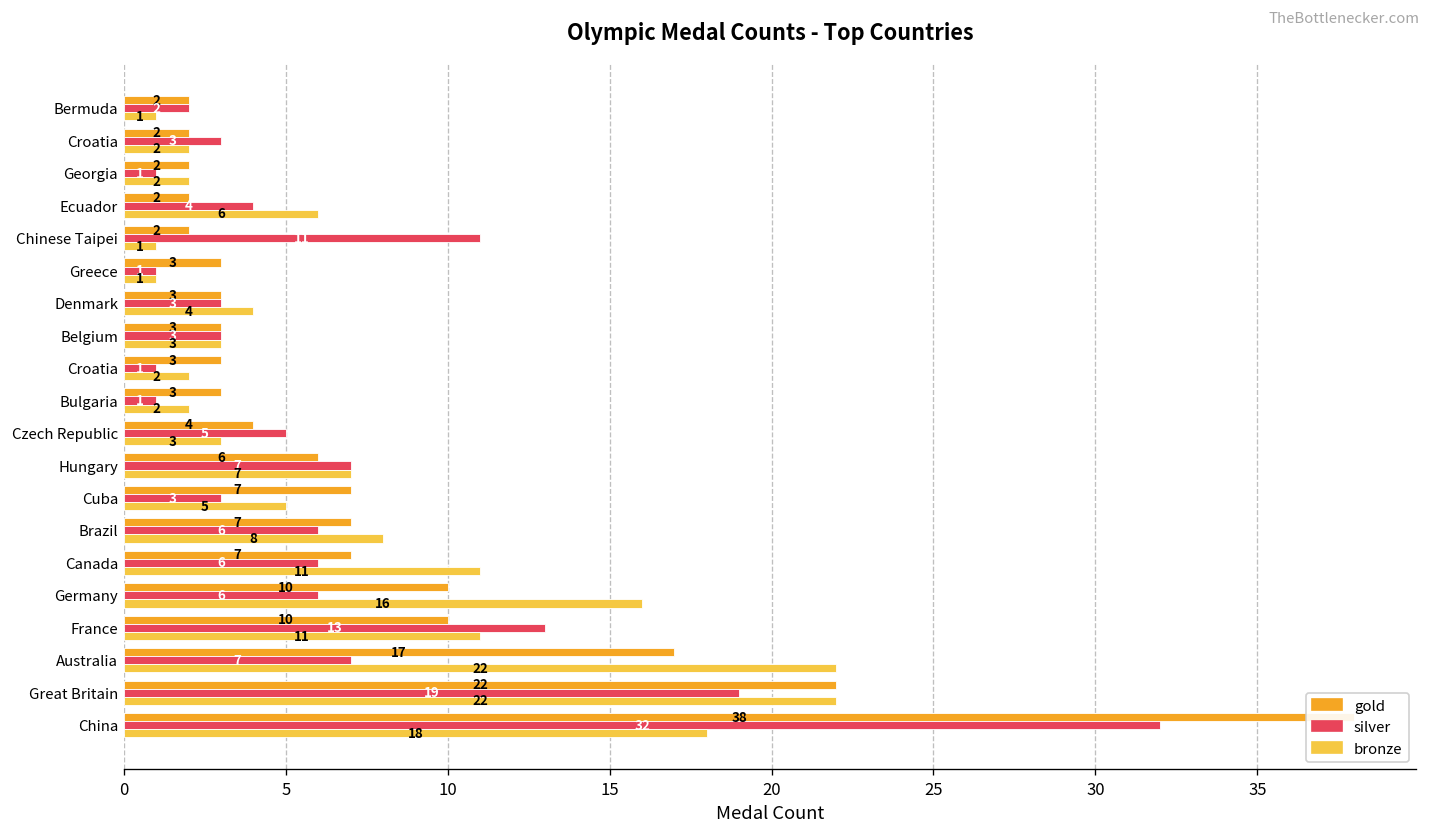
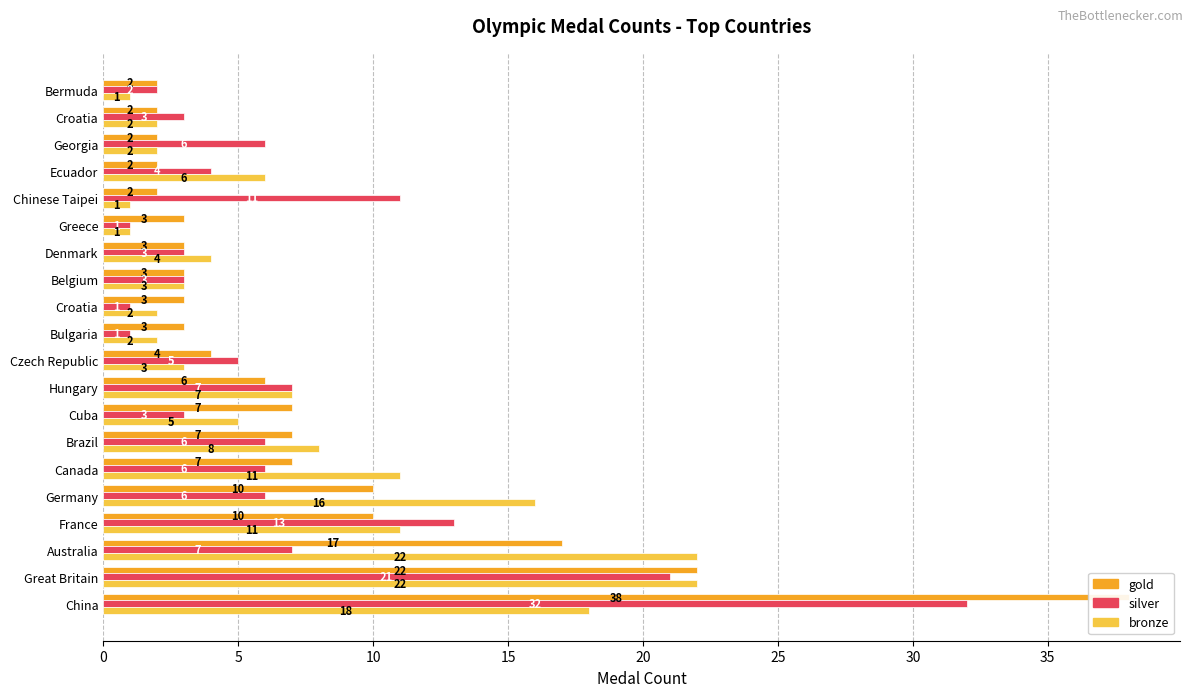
  {
    "silver": {
-     "Georgia": 1,
+     "Georgia": 6,
      "Ecuador": 4,
      "Bulgaria": 1,
      "Czech Republic": 5,
      "Cuba": 3,
      "Brazil": 6,
      "Canada": 6,
      "Germany": 6,
      "France": 13,
      "Australia": 7,
-     "Great Britain": 19,
+     "Great Britain": 21,
      "China": 32
    }
  }
